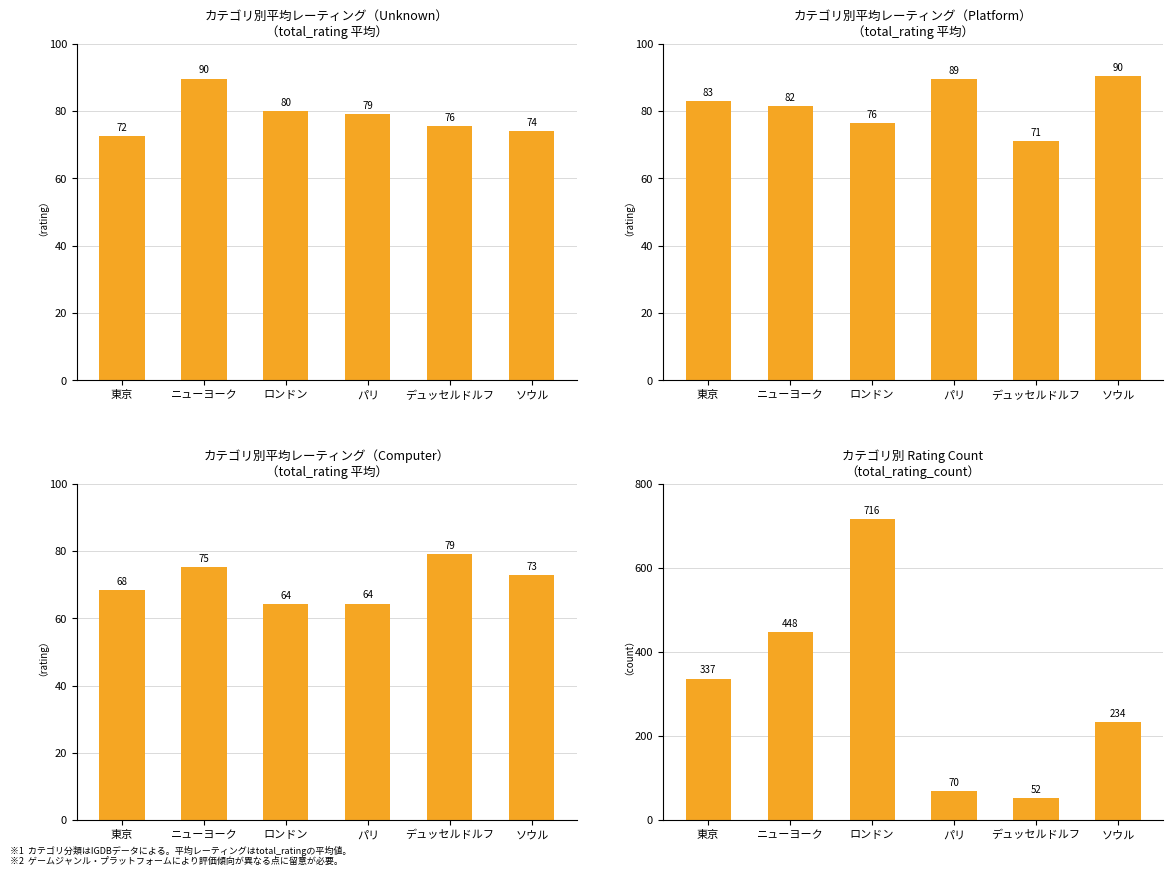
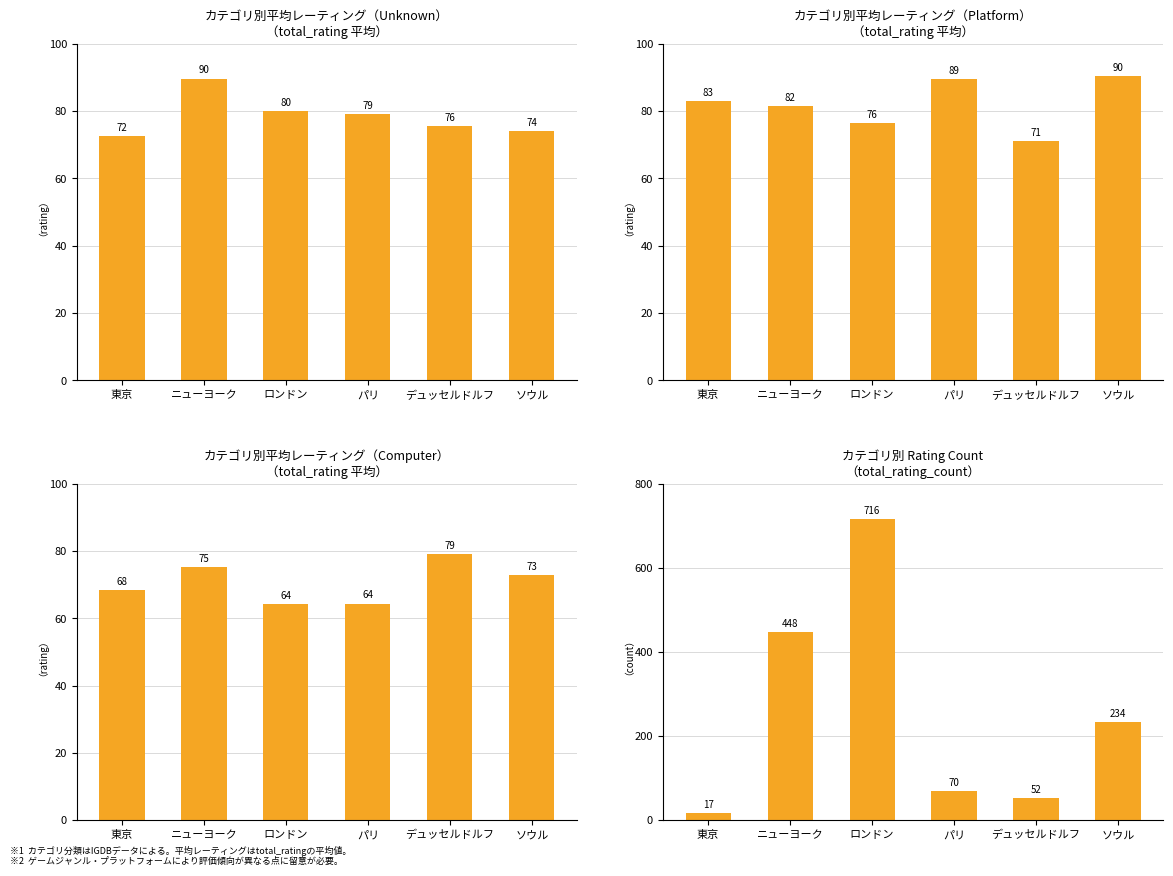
  {
    "カテゴリ別平均レーティング（Unknown） （total_rating 平均）": {
      "東京": 72,
      "ニューヨーク": 90,
      "ロンドン": 80,
      "パリ": 79,
      "デュッセルドルフ": 76,
      "ソウル": 74
    },
    "カテゴリ別平均レーティング（Platform） （total_rating 平均）": {
      "東京": 83,
      "ニューヨーク": 82,
      "ロンドン": 76,
      "パリ": 89,
      "デュッセルドルフ": 71,
      "ソウル": 90
    },
    "カテゴリ別平均レーティング（Computer） （total_rating 平均）": {
      "東京": 68,
      "ニューヨーク": 75,
      "ロンドン": 64,
      "パリ": 64,
      "デュッセルドルフ": 79,
      "ソウル": 73
    },
    "カテゴリ別 Rating Count （total_rating_count）": {
-     "東京": 337,
+     "東京": 17,
      "ニューヨーク": 448,
      "ロンドン": 716,
      "パリ": 70,
      "デュッセルドルフ": 52,
      "ソウル": 234
    }
  }
